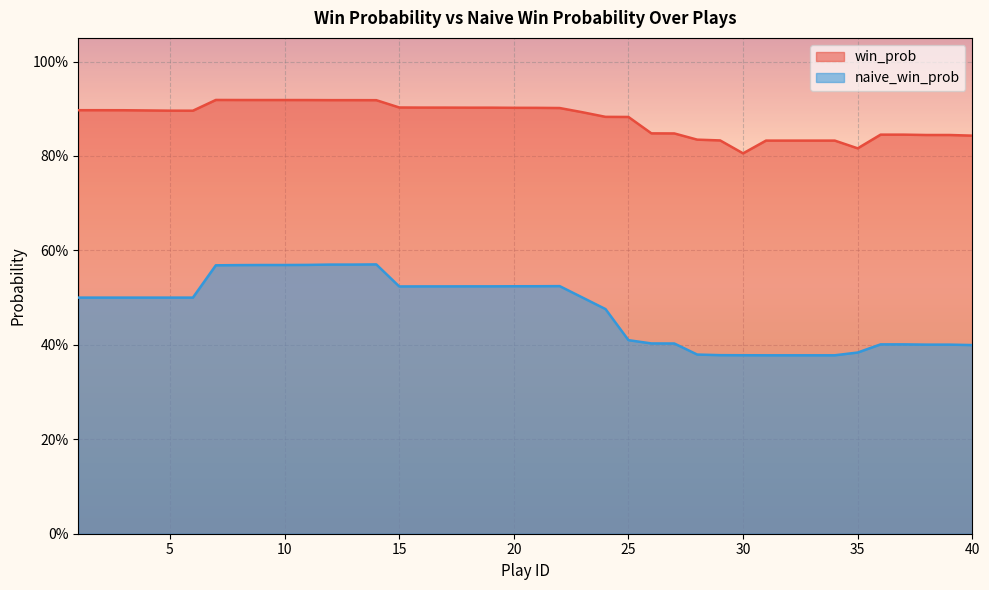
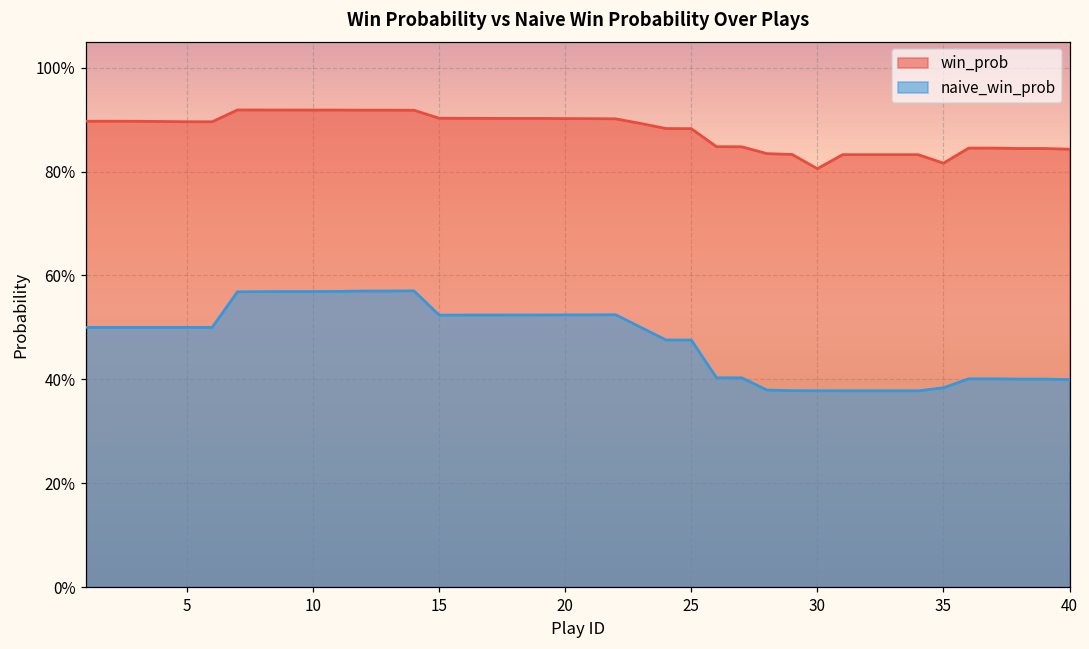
  {
    "win_prob": {
      "5": "90%",
      "10": "92%",
      "15": "90%",
      "20": "90%",
      "25": "88%",
      "30": "81%",
      "35": "82%",
      "40": "84%"
    },
    "naive_win_prob": {
      "5": "50%",
      "10": "57%",
      "15": "52%",
      "20": "52%",
-     "25": "41%",
+     "25": "48%",
      "30": "38%",
      "35": "38%",
      "40": "40%"
    }
  }
